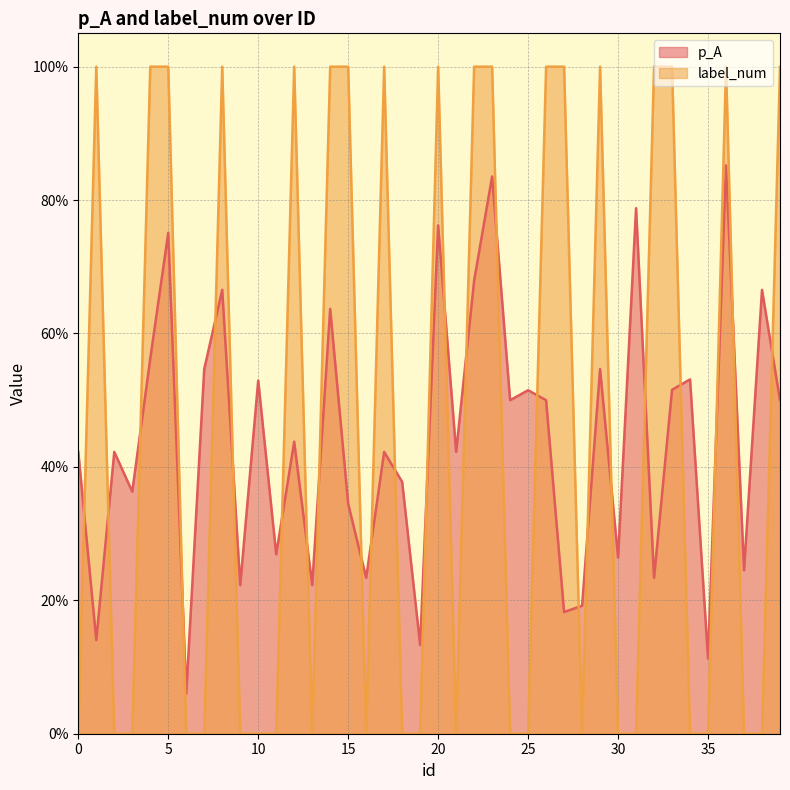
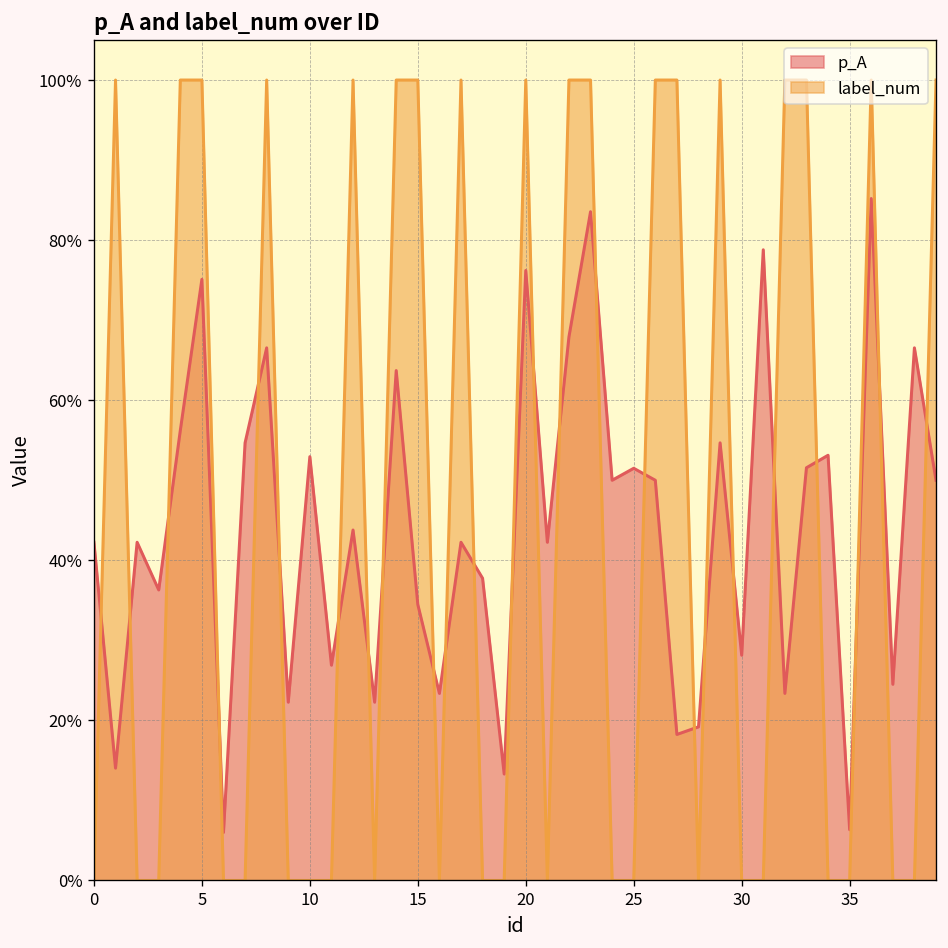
  {
    "p_A": {
      "0": "42%",
      "5": "75%",
      "10": "53%",
      "15": "34%",
      "20": "76%",
      "25": "51%",
-     "30": "26%",
-     "35": "11%"
+     "30": "28%",
+     "35": "6%"
    },
    "label_num": {
      "0": "0%",
      "5": "100%",
      "10": "0%",
      "15": "100%",
      "20": "100%",
      "25": "0%",
      "30": "0%",
      "35": "0%"
    }
  }
